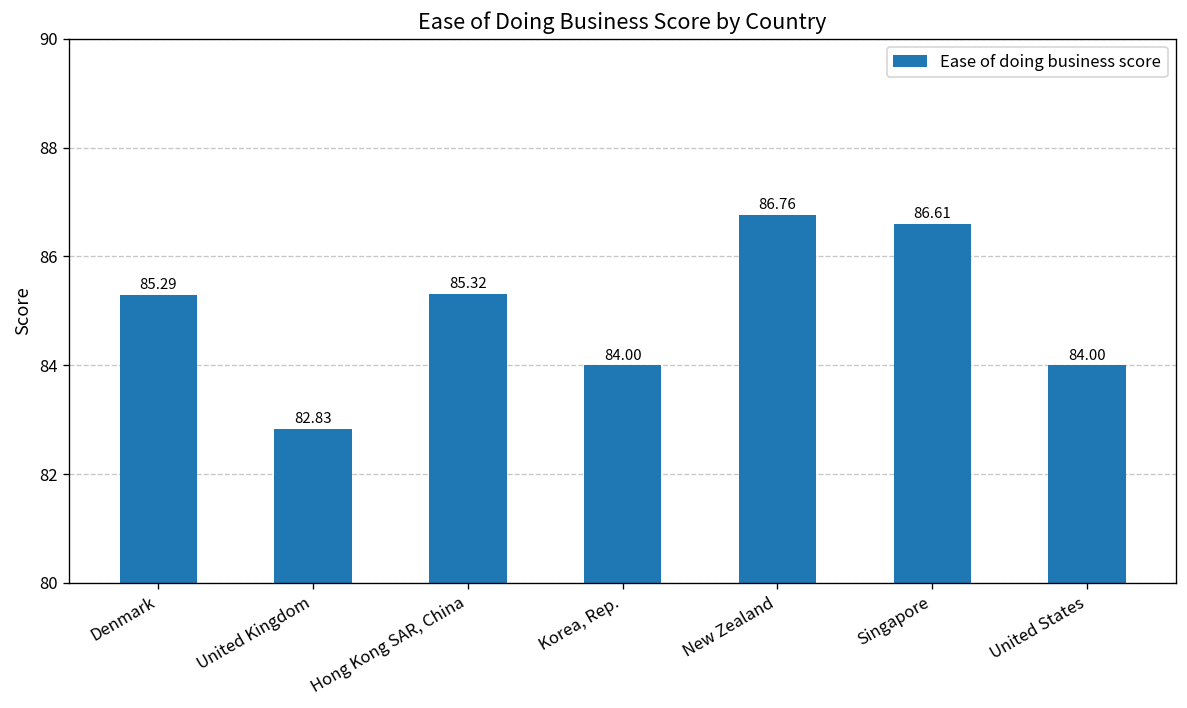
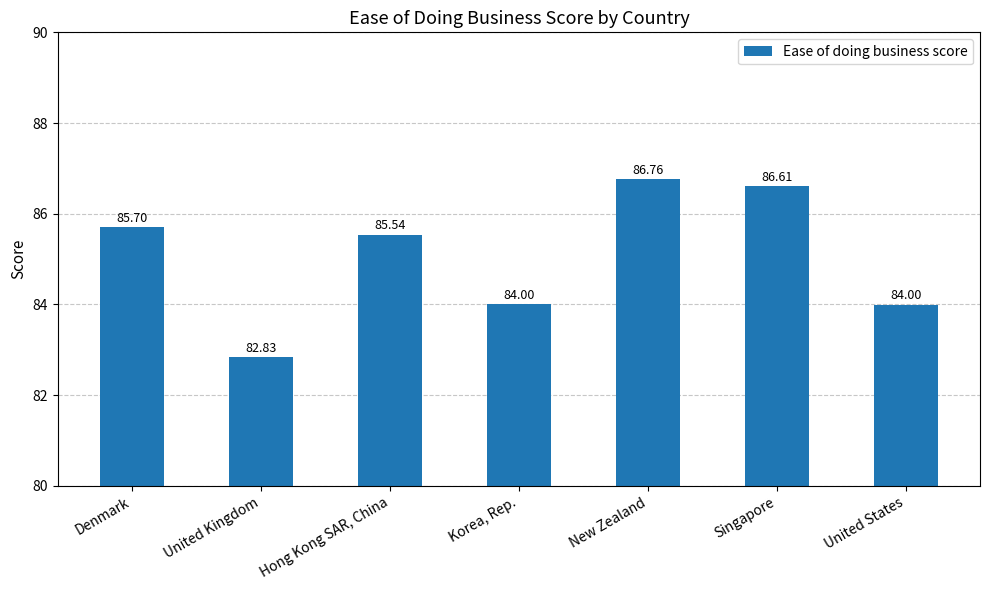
  {
-   "Denmark": 85.29,
+   "Denmark": 85.70,
    "United Kingdom": 82.83,
-   "Hong Kong SAR, China": 85.32,
+   "Hong Kong SAR, China": 85.54,
    "Korea, Rep.": 84.00,
    "New Zealand": 86.76,
    "Singapore": 86.61,
    "United States": 84.00
  }
